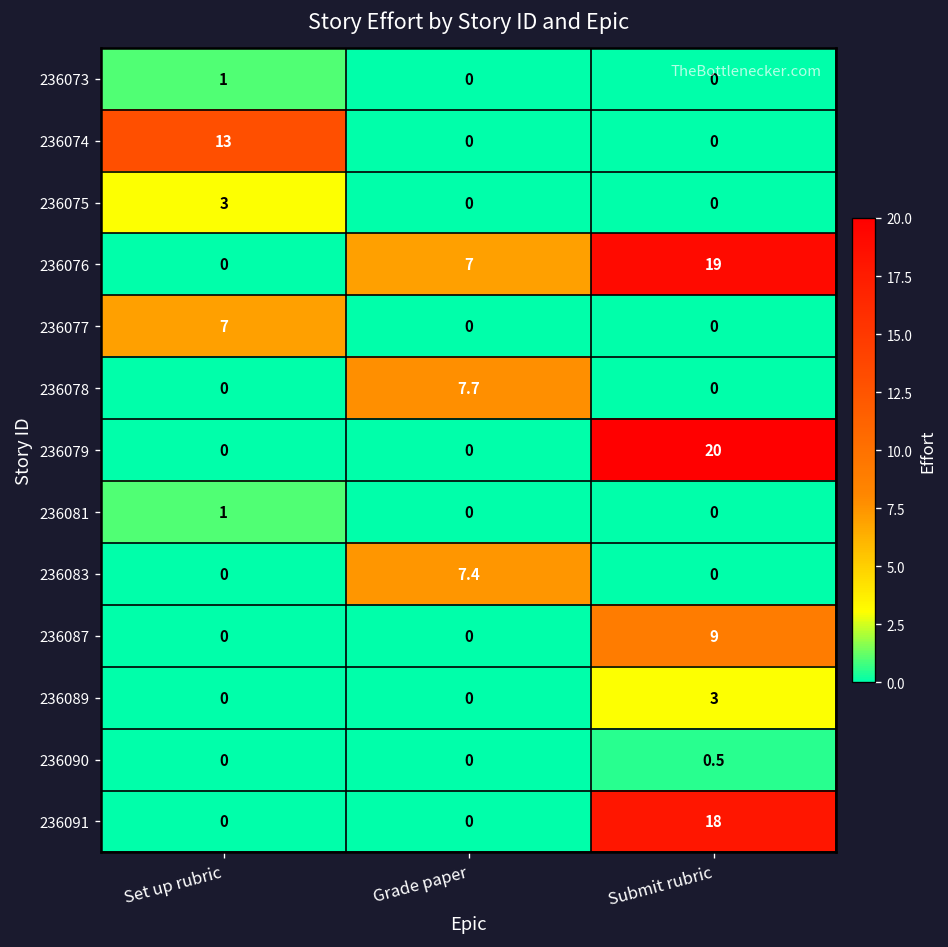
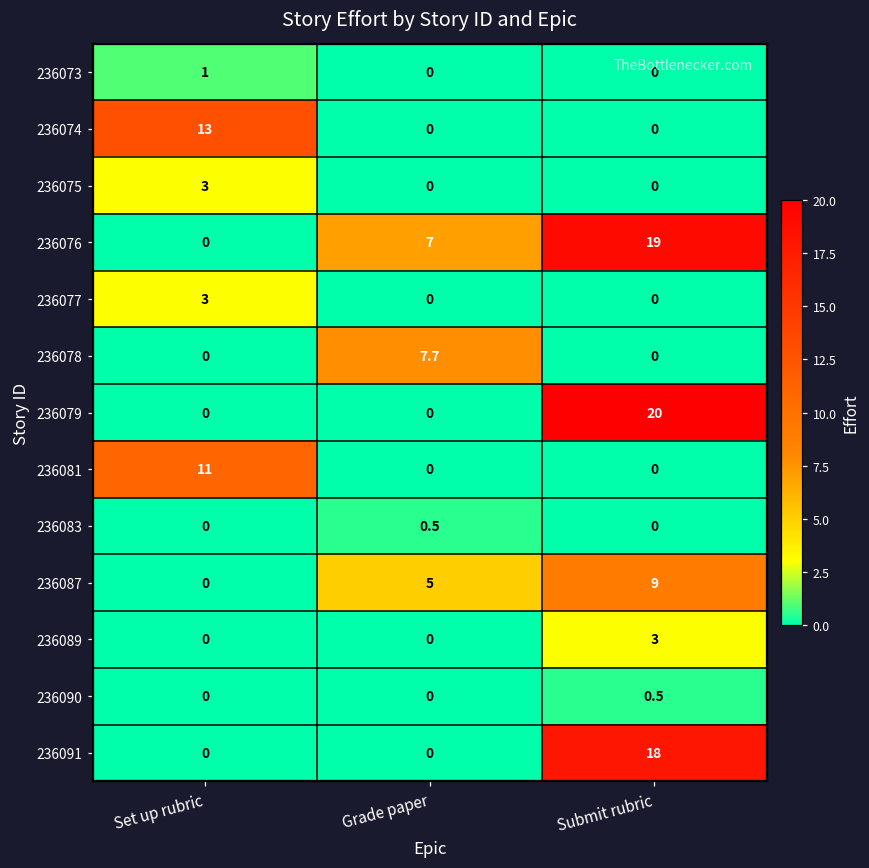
  {
    "236073": {
      "Set up rubric": 1,
      "Grade paper": 0
    },
    "236074": {
      "Set up rubric": 13,
      "Grade paper": 0,
      "Submit rubric": 0
    },
    "236075": {
      "Set up rubric": 3,
      "Grade paper": 0,
      "Submit rubric": 0
    },
    "236076": {
      "Set up rubric": 0,
      "Grade paper": 7,
      "Submit rubric": 19
    },
    "236077": {
-     "Set up rubric": 7,
+     "Set up rubric": 3,
      "Grade paper": 0,
      "Submit rubric": 0
    },
    "236078": {
      "Set up rubric": 0,
      "Grade paper": 7.7,
      "Submit rubric": 0
    },
    "236079": {
      "Set up rubric": 0,
      "Grade paper": 0,
      "Submit rubric": 20
    },
    "236081": {
-     "Set up rubric": 1,
+     "Set up rubric": 11,
      "Grade paper": 0,
      "Submit rubric": 0
    },
    "236083": {
      "Set up rubric": 0,
-     "Grade paper": 7.4,
+     "Grade paper": 0.5,
      "Submit rubric": 0
    },
    "236087": {
      "Set up rubric": 0,
-     "Grade paper": 0,
+     "Grade paper": 5,
      "Submit rubric": 9
    },
    "236089": {
      "Set up rubric": 0,
      "Grade paper": 0,
      "Submit rubric": 3
    },
    "236090": {
      "Set up rubric": 0,
      "Grade paper": 0,
      "Submit rubric": 0.5
    },
    "236091": {
      "Set up rubric": 0,
      "Grade paper": 0,
      "Submit rubric": 18
    }
  }
